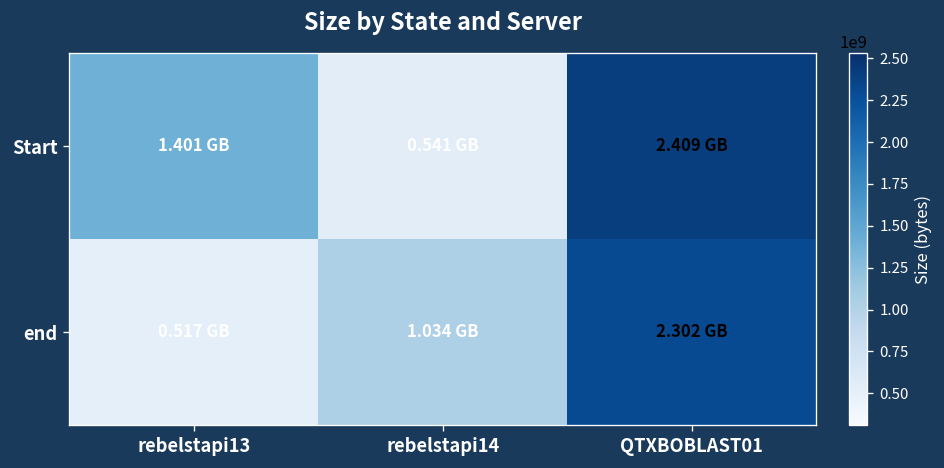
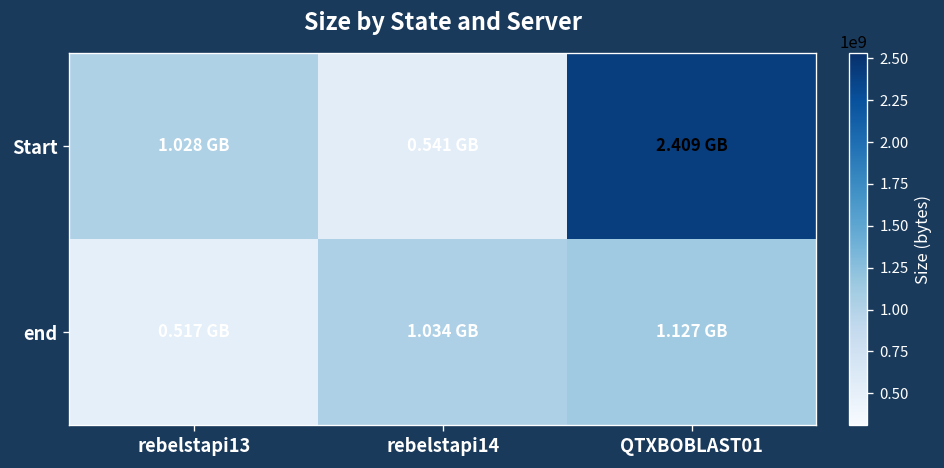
  {
    "Start": {
-     "rebelstapi13": 1.401,
+     "rebelstapi13": 1.028,
      "QTXBOBLAST01": 2.409
    },
    "end": {
      "rebelstapi14": 1.034,
-     "QTXBOBLAST01": 2.302
+     "QTXBOBLAST01": 1.127
    }
  }
